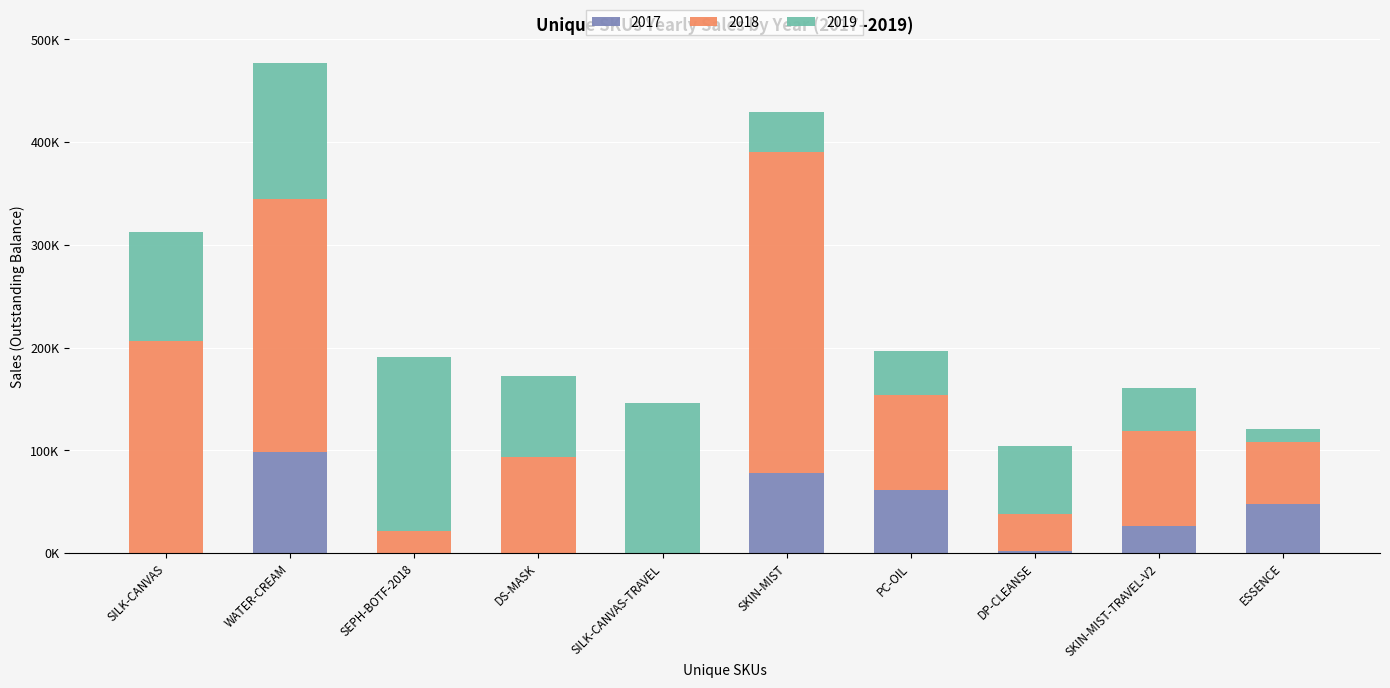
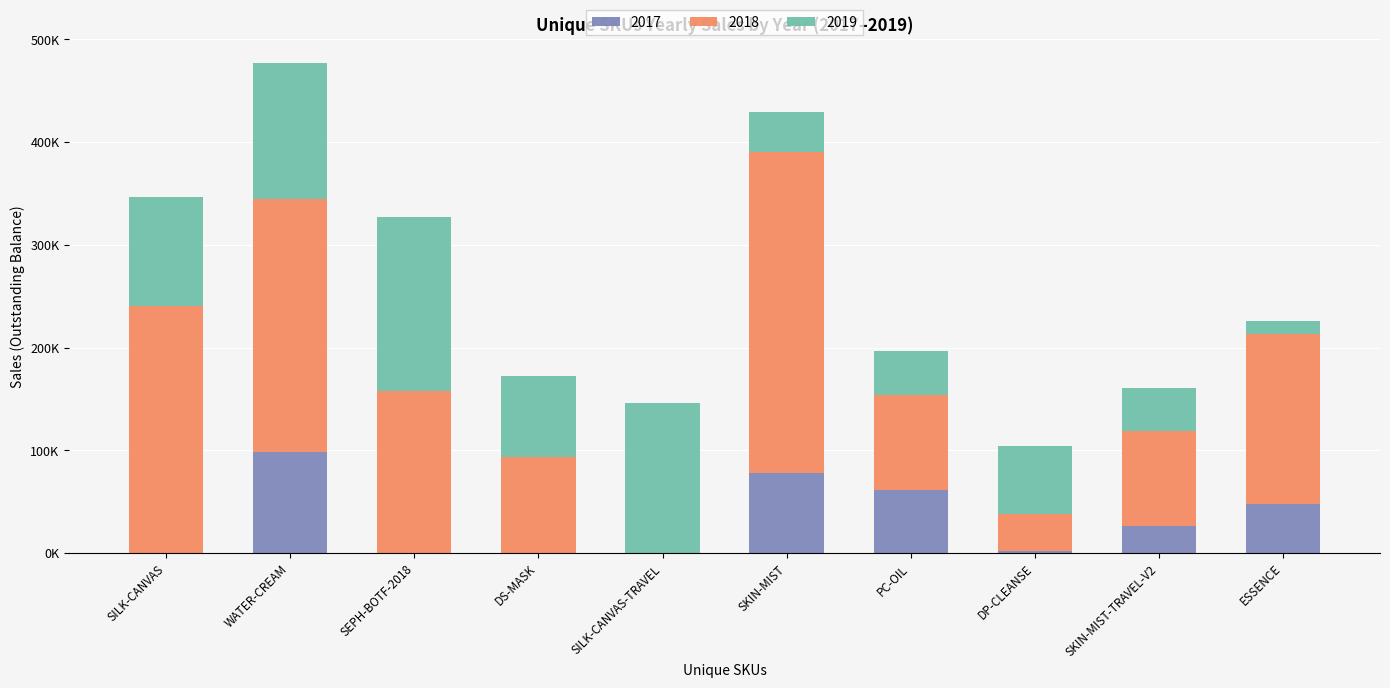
  {
    "2017": {
      "SILK-CANVAS": 0,
      "WATER-CREAM": 98000,
      "SEPH-BOTF-2018": 0,
      "DS-MASK": 0,
      "SILK-CANVAS-TRAVEL": 0,
      "SKIN-MIST": 78000,
      "PC-OIL": 62000,
      "SKIN-MIST-TRAVEL-V2": 27000,
      "ESSENCE": 47000
    },
    "2018": {
-     "SILK-CANVAS": 206000,
+     "SILK-CANVAS": 241000,
      "WATER-CREAM": 247000,
-     "SEPH-BOTF-2018": 21000,
+     "SEPH-BOTF-2018": 158000,
      "DS-MASK": 93000,
      "SKIN-MIST": 312000,
      "PC-OIL": 92000,
      "DP-CLEANSE": 36000,
      "SKIN-MIST-TRAVEL-V2": 92000,
-     "ESSENCE": 61000
+     "ESSENCE": 166000
    },
    "2019": {
      "SILK-CANVAS": 106000,
      "WATER-CREAM": 132000,
      "SEPH-BOTF-2018": 169000,
      "DS-MASK": 79000,
      "SILK-CANVAS-TRAVEL": 146000,
      "SKIN-MIST": 39000,
      "PC-OIL": 43000,
      "DP-CLEANSE": 67000,
      "SKIN-MIST-TRAVEL-V2": 42000,
      "ESSENCE": 13000
    }
  }
